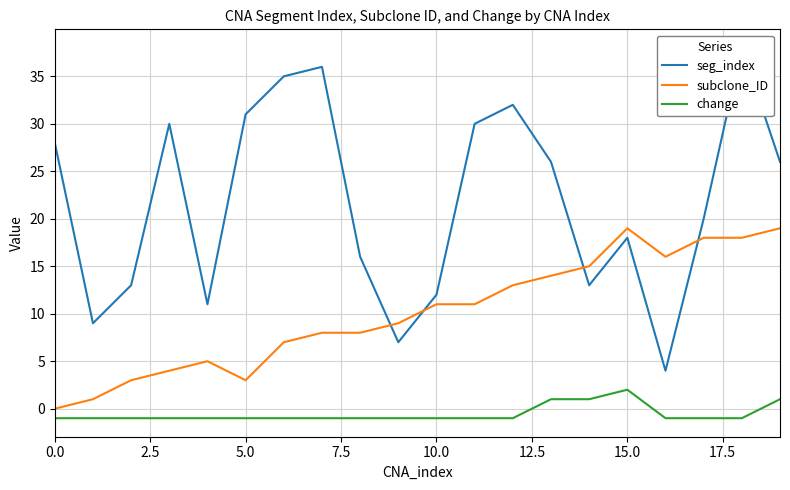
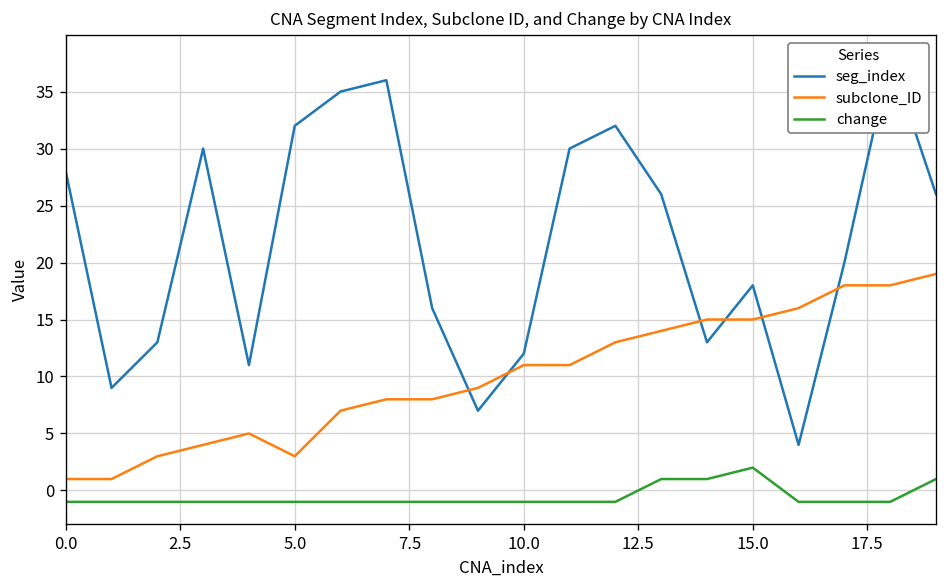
  {
    "seg_index": {
      "0.0": 28,
-     "5.0": 31,
+     "5.0": 32,
      "10.0": 12,
      "15.0": 18
    },
    "subclone_ID": {
-     "0.0": 0,
+     "0.0": 1,
      "5.0": 3,
      "10.0": 11,
-     "15.0": 19
+     "15.0": 15
    },
    "change": {
      "0.0": -1,
      "5.0": -1,
      "10.0": -1,
      "15.0": 2
    }
  }
